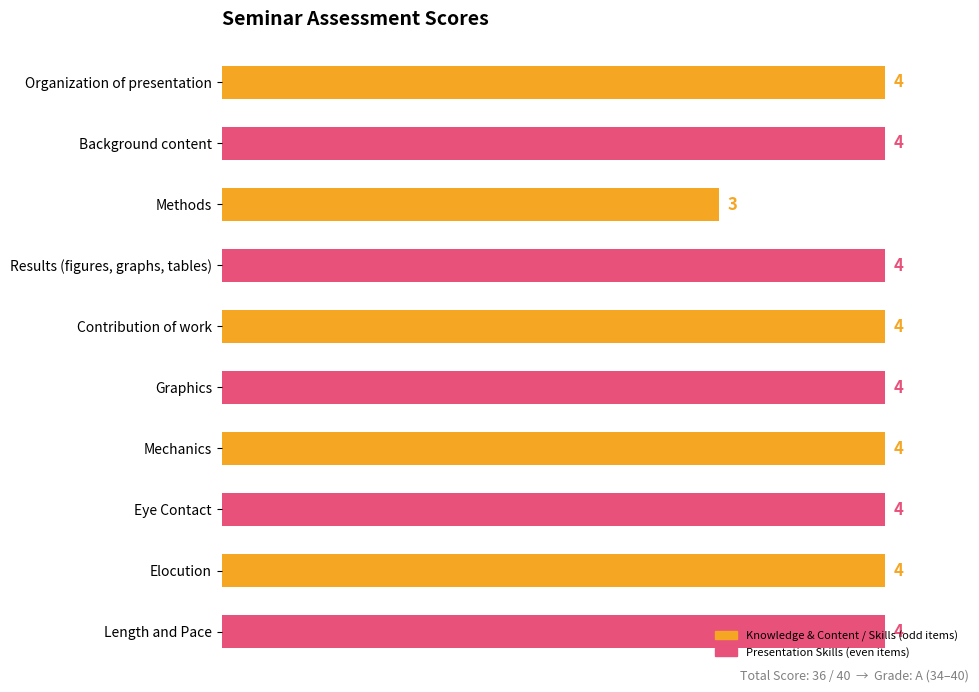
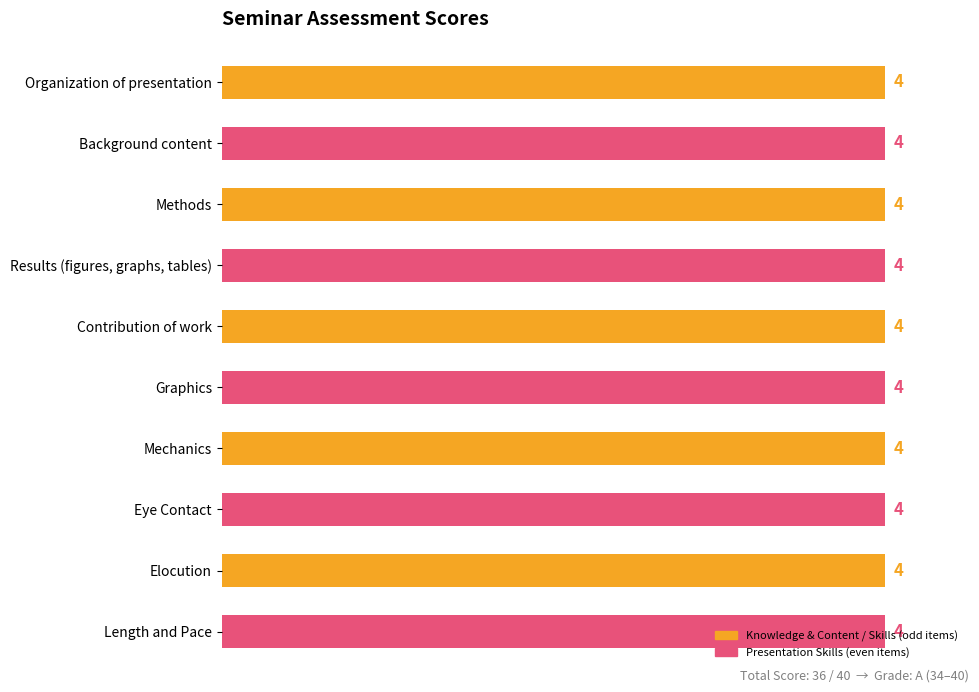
  {
    "Organization of presentation": 4,
    "Background content": 4,
-   "Methods": 3,
+   "Methods": 4,
    "Results (figures, graphs, tables)": 4,
    "Contribution of work": 4,
    "Graphics": 4,
    "Mechanics": 4,
    "Eye Contact": 4,
    "Elocution": 4,
    "Length and Pace": 4
  }
